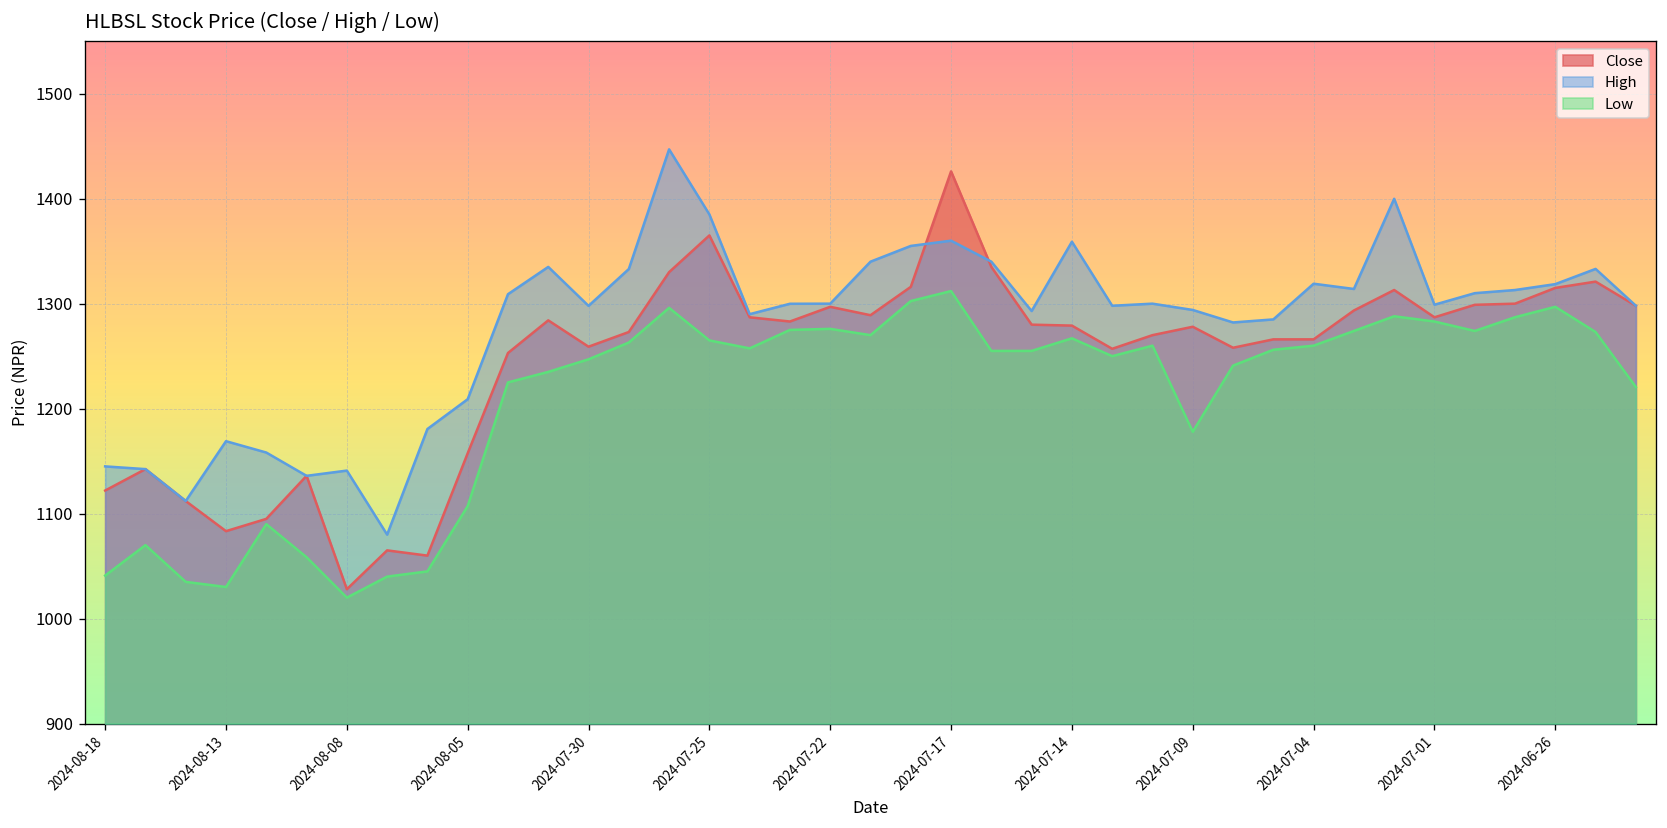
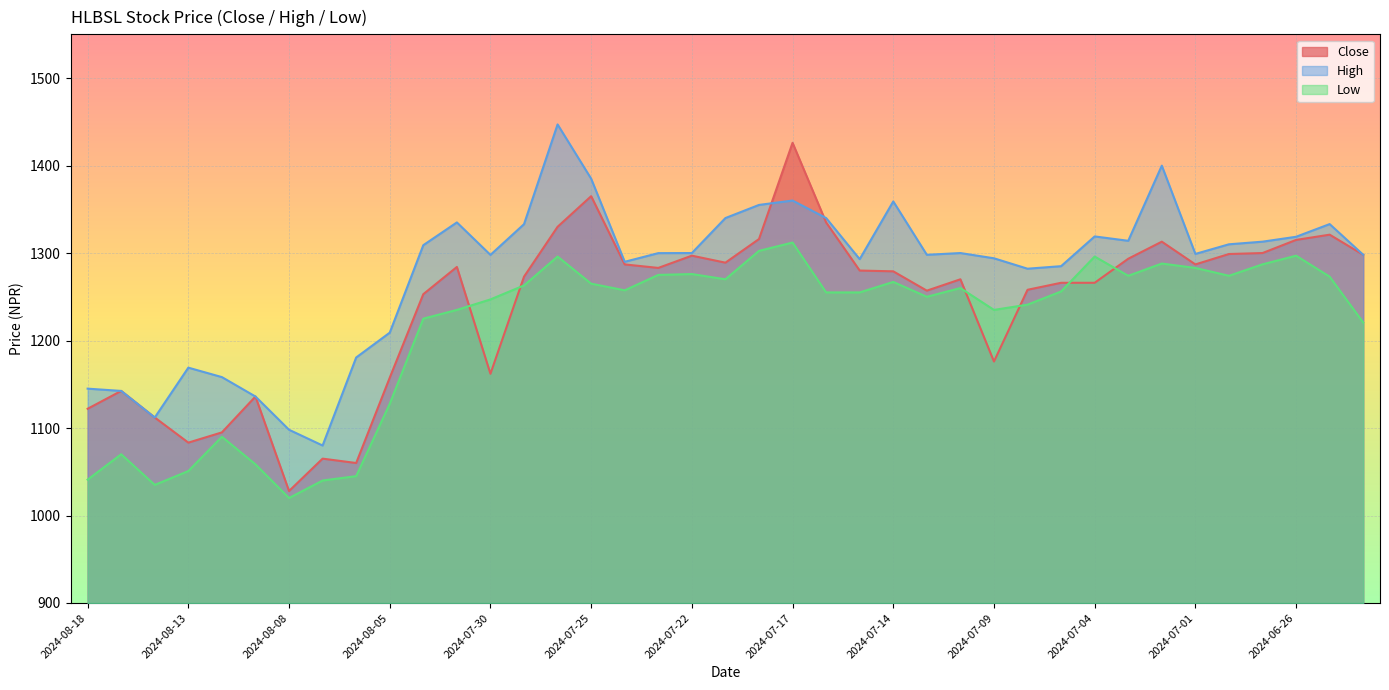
  {
    "Close": {
      "2024-08-18": 1120,
      "2024-08-13": 1080,
      "2024-08-08": 1030,
      "2024-08-05": 1160,
-     "2024-07-30": 1260,
+     "2024-07-30": 1160,
      "2024-07-25": 1370,
      "2024-07-22": 1300,
      "2024-07-17": 1430,
      "2024-07-14": 1280,
-     "2024-07-09": 1280,
+     "2024-07-09": 1180,
      "2024-07-04": 1270,
      "2024-07-01": 1290,
      "2024-06-26": 1320
    },
    "High": {
      "2024-08-18": 1150,
      "2024-08-13": 1170,
-     "2024-08-08": 1140,
+     "2024-08-08": 1100,
      "2024-08-05": 1210,
      "2024-07-30": 1300,
      "2024-07-25": 1390,
      "2024-07-22": 1300,
      "2024-07-17": 1360,
      "2024-07-14": 1360,
      "2024-07-09": 1290,
      "2024-07-04": 1320,
      "2024-07-01": 1300,
      "2024-06-26": 1320
    },
    "Low": {
      "2024-08-18": 1040,
-     "2024-08-13": 1030,
+     "2024-08-13": 1050,
      "2024-08-08": 1020,
-     "2024-08-05": 1110,
+     "2024-08-05": 1130,
      "2024-07-30": 1250,
      "2024-07-25": 1270,
      "2024-07-22": 1280,
      "2024-07-17": 1310,
      "2024-07-14": 1270,
-     "2024-07-09": 1180,
-     "2024-07-04": 1260,
+     "2024-07-09": 1240,
+     "2024-07-04": 1300,
      "2024-07-01": 1280,
      "2024-06-26": 1300
    }
  }
